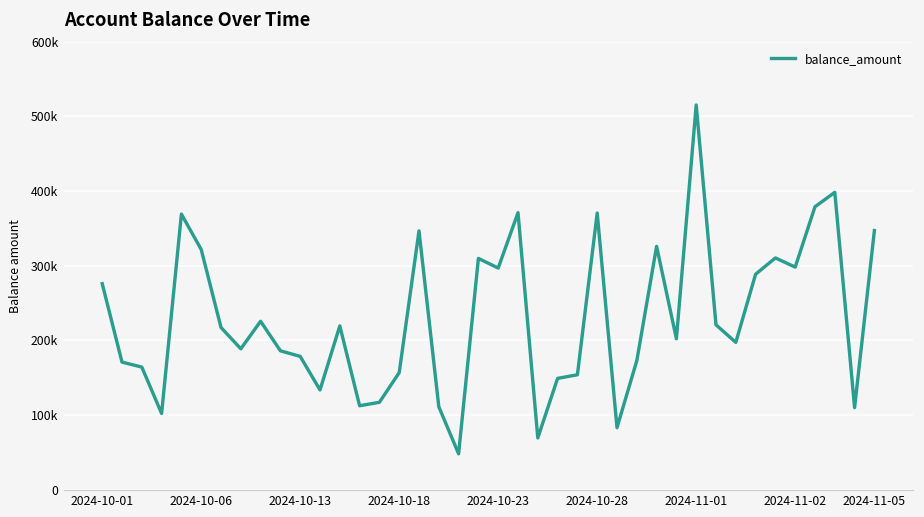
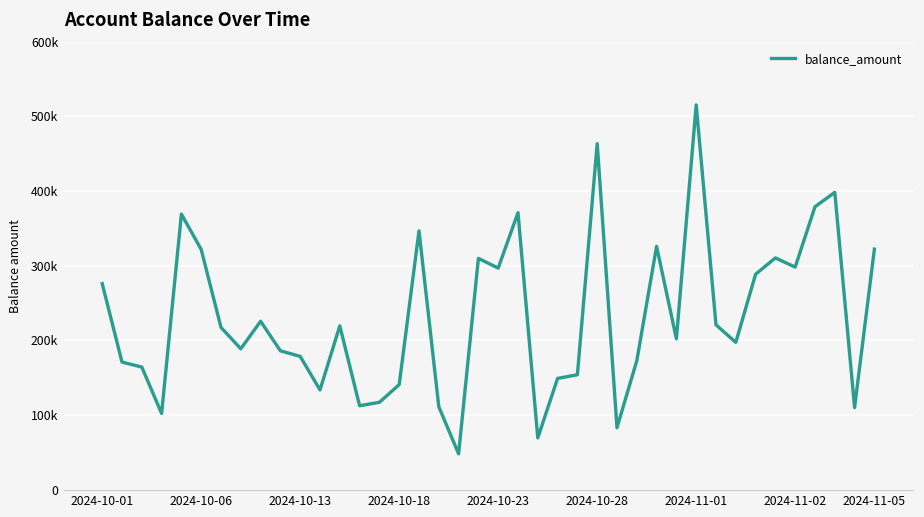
  {
    "2024-10-01": 280000,
    "2024-10-06": 320000,
    "2024-10-13": 180000,
-   "2024-10-18": 160000,
+   "2024-10-18": 140000,
    "2024-10-23": 300000,
-   "2024-10-28": 370000,
+   "2024-10-28": 460000,
    "2024-11-01": 520000,
    "2024-11-02": 300000,
-   "2024-11-05": 350000
+   "2024-11-05": 320000
  }
